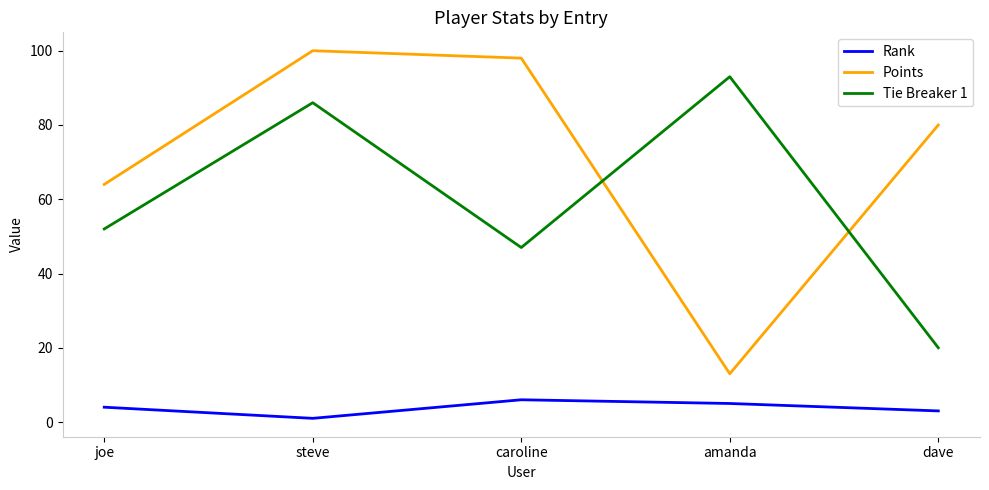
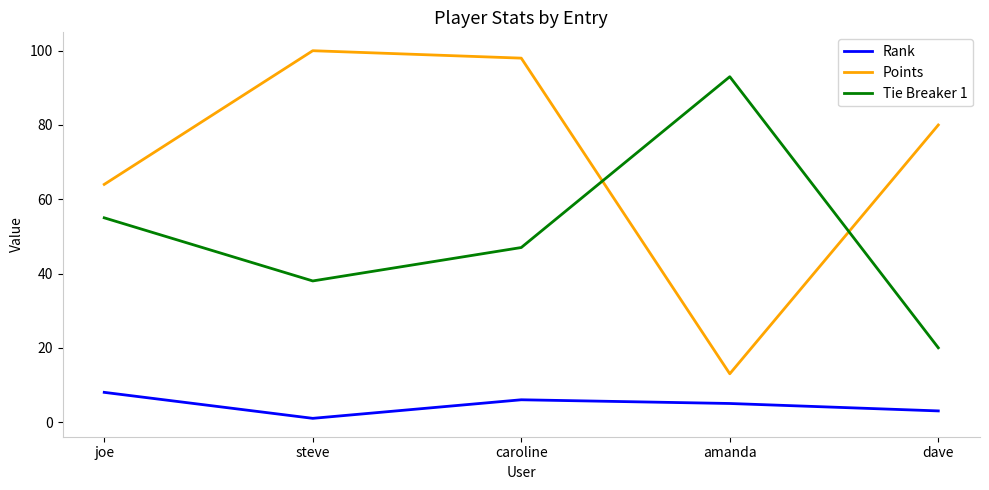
  {
    "Rank": {
-     "joe": 4,
+     "joe": 8,
      "steve": 1,
      "caroline": 6,
      "amanda": 5,
      "dave": 3
    },
    "Points": {
      "joe": 64,
      "steve": 100,
      "caroline": 98,
      "amanda": 13,
      "dave": 80
    },
    "Tie Breaker 1": {
-     "joe": 52,
-     "steve": 86,
+     "joe": 55,
+     "steve": 38,
      "caroline": 47,
      "amanda": 93,
      "dave": 20
    }
  }
